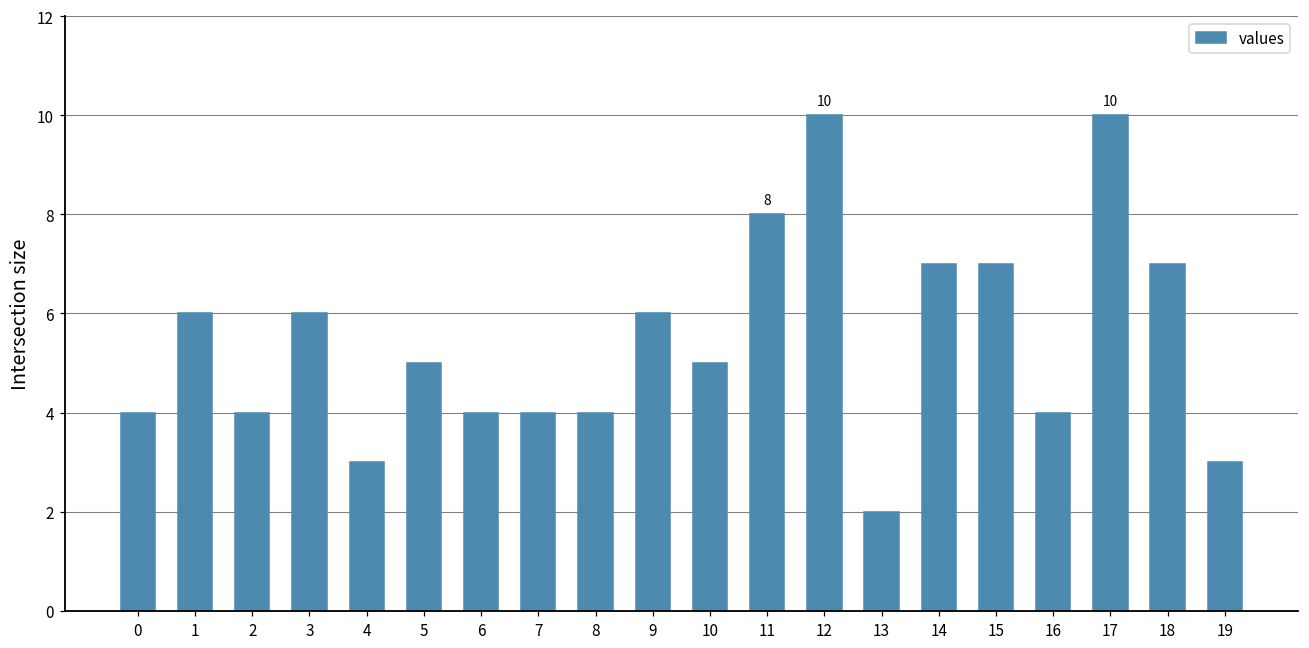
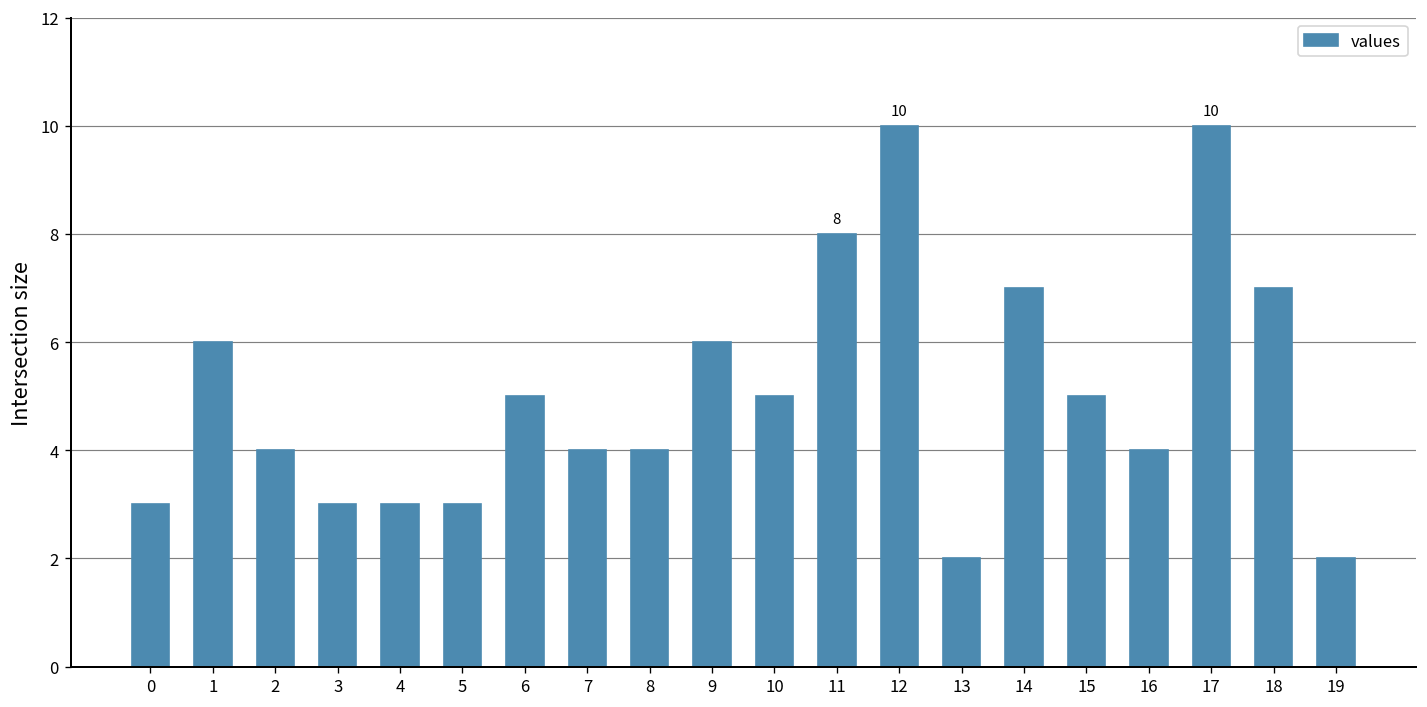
  {
-   "0": 4,
+   "0": 3,
    "1": 6,
    "2": 4,
-   "3": 6,
+   "3": 3,
    "4": 3,
-   "5": 5,
-   "6": 4,
+   "5": 3,
+   "6": 5,
    "7": 4,
    "8": 4,
    "9": 6,
    "10": 5,
    "13": 2,
    "14": 7,
-   "15": 7,
+   "15": 5,
    "16": 4,
    "18": 7,
-   "19": 3
+   "19": 2
  }
